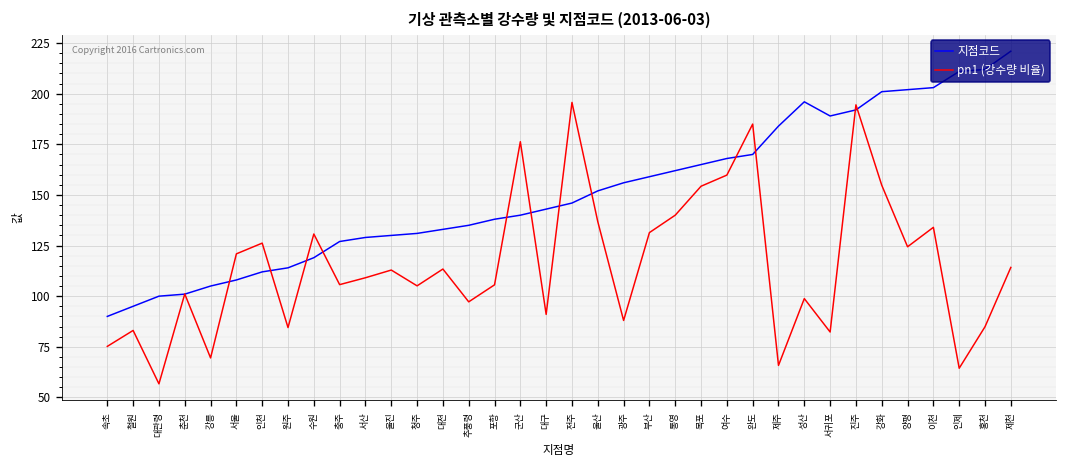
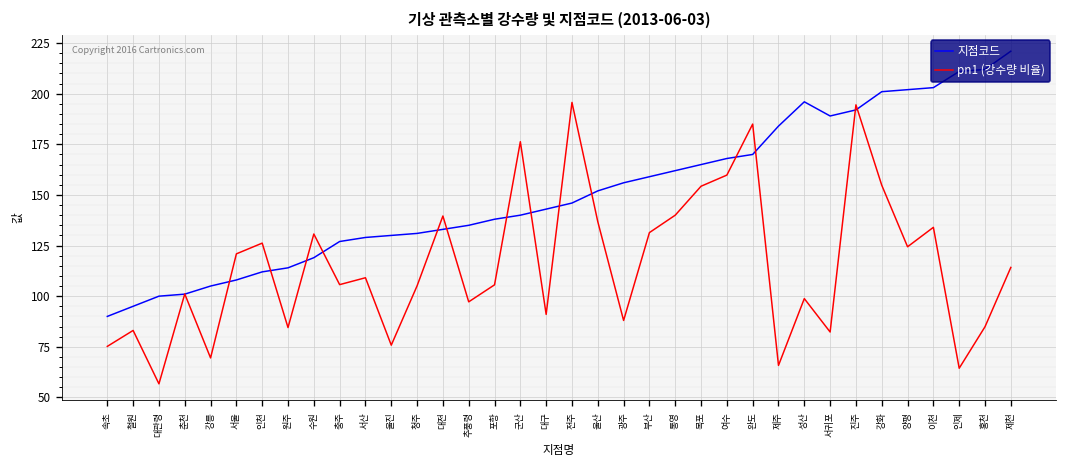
  {
    "지점코드": {
      "속초": 90,
      "철원": 95,
      "대관령": 100,
      "강릉": 105,
      "서울": 108,
      "인천": 112,
      "원주": 114,
      "수원": 119,
      "충주": 127,
      "서산": 129,
      "울진": 130,
      "청주": 131,
      "대전": 133,
      "추풍령": 135,
      "포항": 138,
      "군산": 140,
      "대구": 143,
      "전주": 146,
      "울산": 152,
      "광주": 156,
      "부산": 159,
      "통영": 162,
      "목포": 165,
      "여수": 168,
      "완도": 170,
      "제주": 184,
      "성산": 196,
      "서귀포": 189,
      "진주": 192,
      "강화": 201,
      "양평": 202,
      "이천": 203
    },
    "pn1 (강수량 비율)": {
      "속초": 75,
      "철원": 83,
      "대관령": 57,
      "강릉": 70,
      "서울": 121,
      "인천": 126,
      "원주": 85,
      "수원": 131,
      "충주": 106,
      "서산": 109,
-     "울진": 113,
+     "울진": 76,
      "청주": 105,
-     "대전": 113,
+     "대전": 140,
      "추풍령": 97,
      "포항": 106,
      "군산": 176,
      "대구": 91,
      "전주": 196,
      "울산": 137,
      "광주": 88,
      "부산": 131,
      "통영": 140,
      "목포": 154,
      "여수": 160,
      "완도": 185,
      "제주": 66,
      "성산": 99,
      "서귀포": 82,
      "진주": 195,
      "강화": 155,
      "양평": 124,
      "이천": 134,
      "인제": 64,
      "홍천": 85,
      "제천": 114
    }
  }
